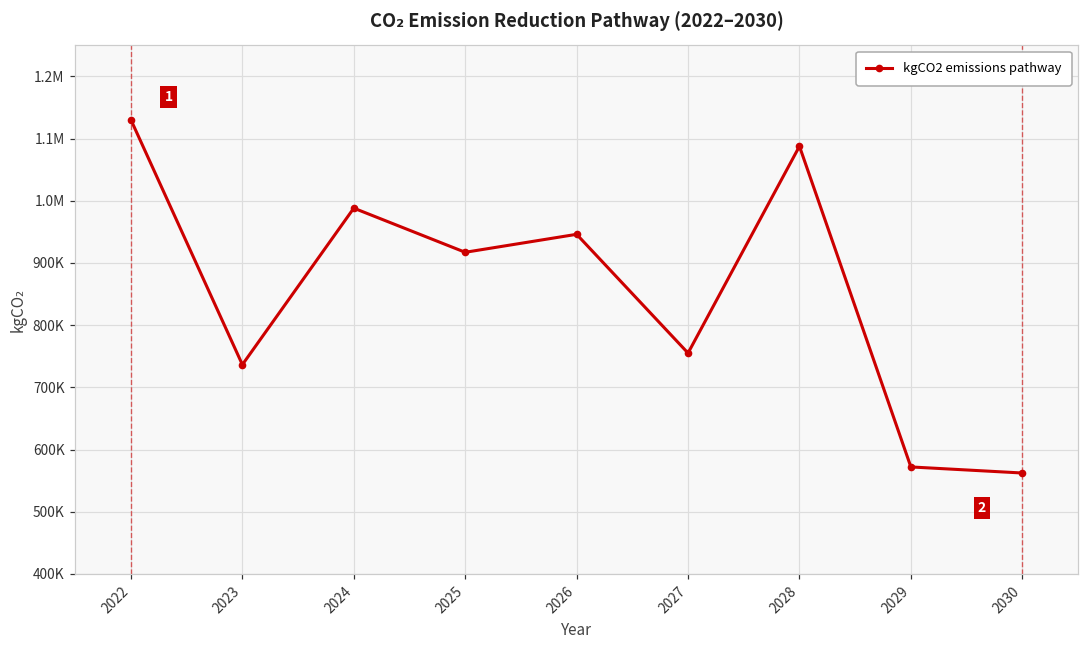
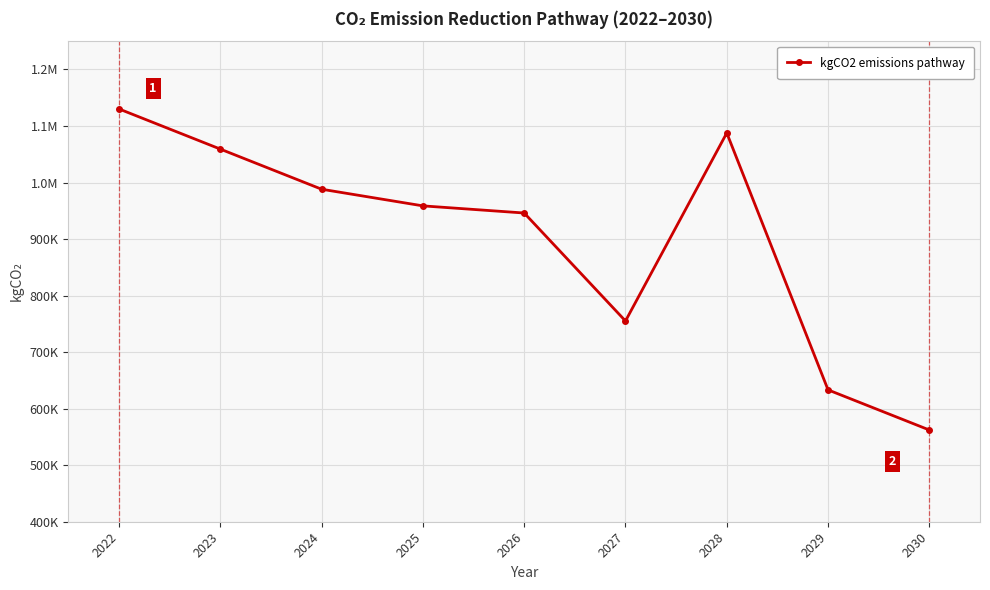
  {
    "2022": 1130000,
-   "2023": 740000,
+   "2023": 1060000,
    "2024": 990000,
-   "2025": 920000,
+   "2025": 960000,
    "2026": 950000,
    "2027": 760000,
    "2028": 1090000,
-   "2029": 570000,
+   "2029": 630000,
    "2030": 560000
  }
